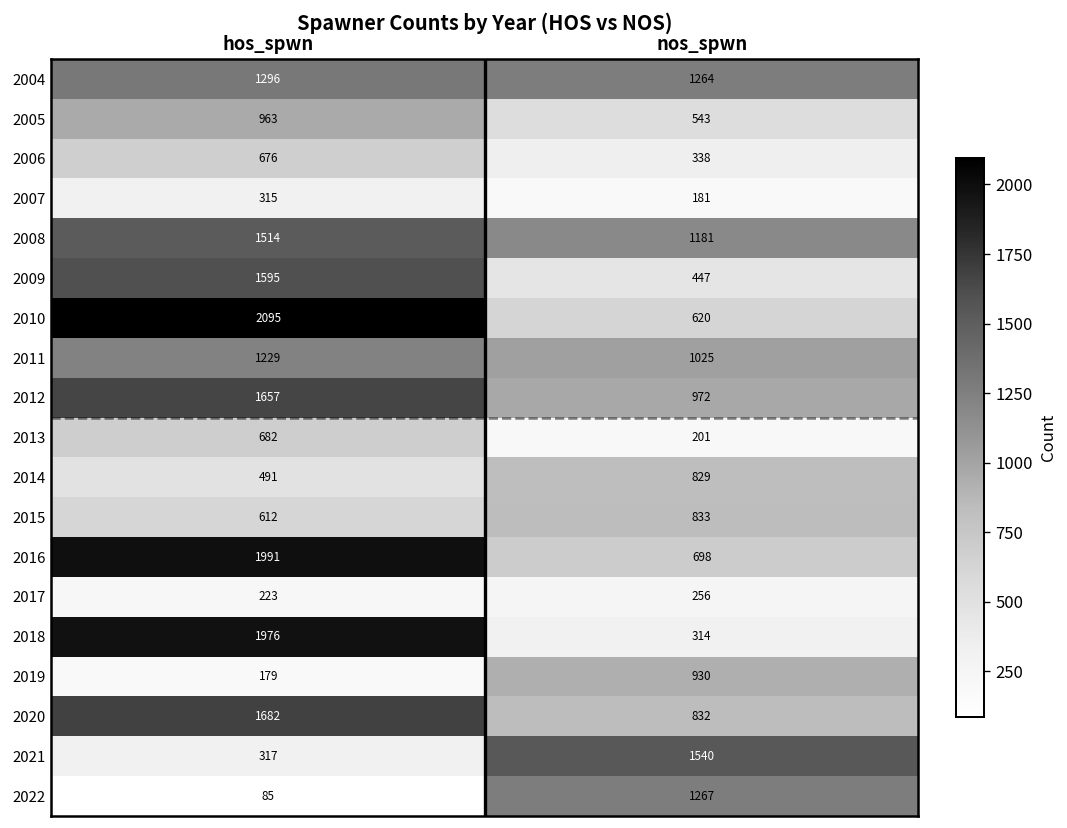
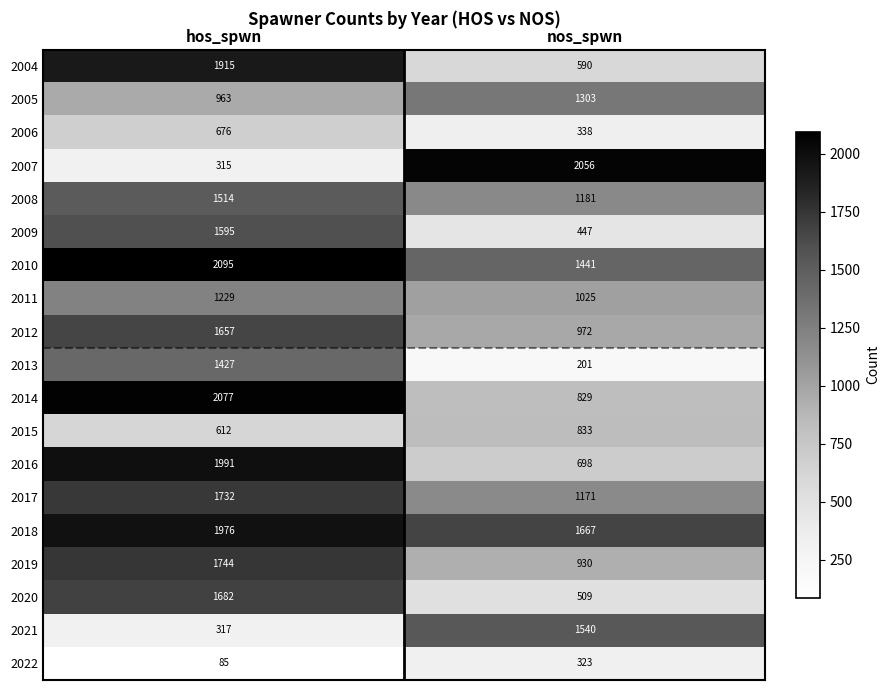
  {
    "2004": {
-     "hos_spwn": 1296,
-     "nos_spwn": 1264
+     "hos_spwn": 1915,
+     "nos_spwn": 590
    },
    "2005": {
      "hos_spwn": 963,
-     "nos_spwn": 543
+     "nos_spwn": 1303
    },
    "2006": {
      "hos_spwn": 676,
      "nos_spwn": 338
    },
    "2007": {
      "hos_spwn": 315,
-     "nos_spwn": 181
+     "nos_spwn": 2056
    },
    "2008": {
      "hos_spwn": 1514,
      "nos_spwn": 1181
    },
    "2009": {
      "hos_spwn": 1595,
      "nos_spwn": 447
    },
    "2010": {
      "hos_spwn": 2095,
-     "nos_spwn": 620
+     "nos_spwn": 1441
    },
    "2011": {
      "hos_spwn": 1229,
      "nos_spwn": 1025
    },
    "2012": {
      "hos_spwn": 1657,
      "nos_spwn": 972
    },
    "2013": {
-     "hos_spwn": 682,
+     "hos_spwn": 1427,
      "nos_spwn": 201
    },
    "2014": {
-     "hos_spwn": 491,
+     "hos_spwn": 2077,
      "nos_spwn": 829
    },
    "2015": {
      "hos_spwn": 612,
      "nos_spwn": 833
    },
    "2016": {
      "hos_spwn": 1991,
      "nos_spwn": 698
    },
    "2017": {
-     "hos_spwn": 223,
-     "nos_spwn": 256
+     "hos_spwn": 1732,
+     "nos_spwn": 1171
    },
    "2018": {
      "hos_spwn": 1976,
-     "nos_spwn": 314
+     "nos_spwn": 1667
    },
    "2019": {
-     "hos_spwn": 179,
+     "hos_spwn": 1744,
      "nos_spwn": 930
    },
    "2020": {
      "hos_spwn": 1682,
-     "nos_spwn": 832
+     "nos_spwn": 509
    },
    "2021": {
      "hos_spwn": 317,
      "nos_spwn": 1540
    },
    "2022": {
      "hos_spwn": 85,
-     "nos_spwn": 1267
+     "nos_spwn": 323
    }
  }
